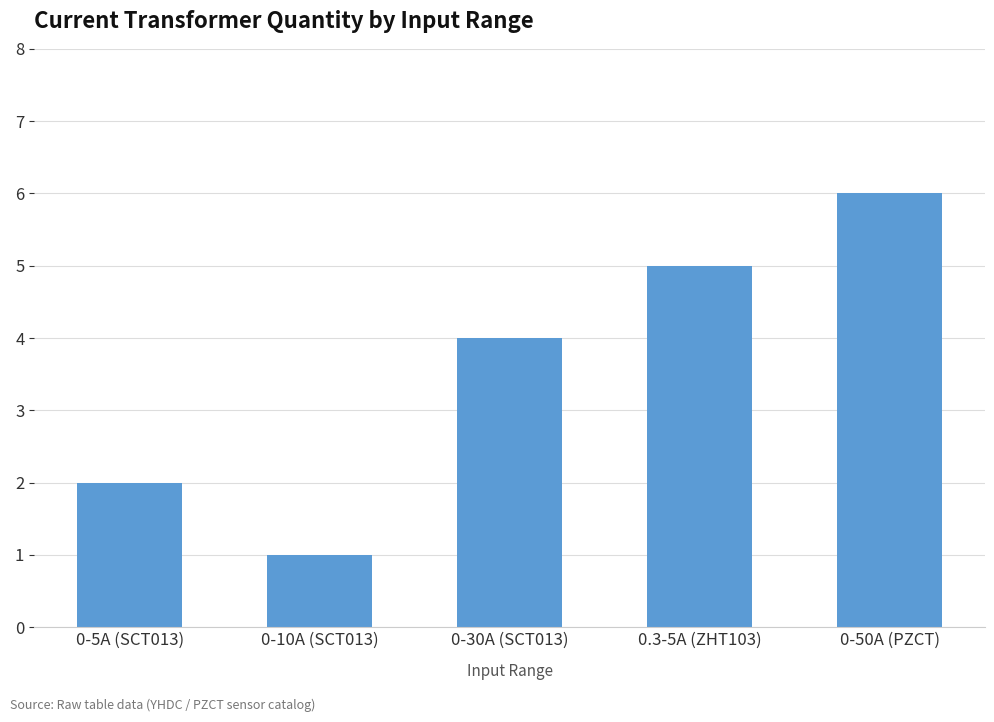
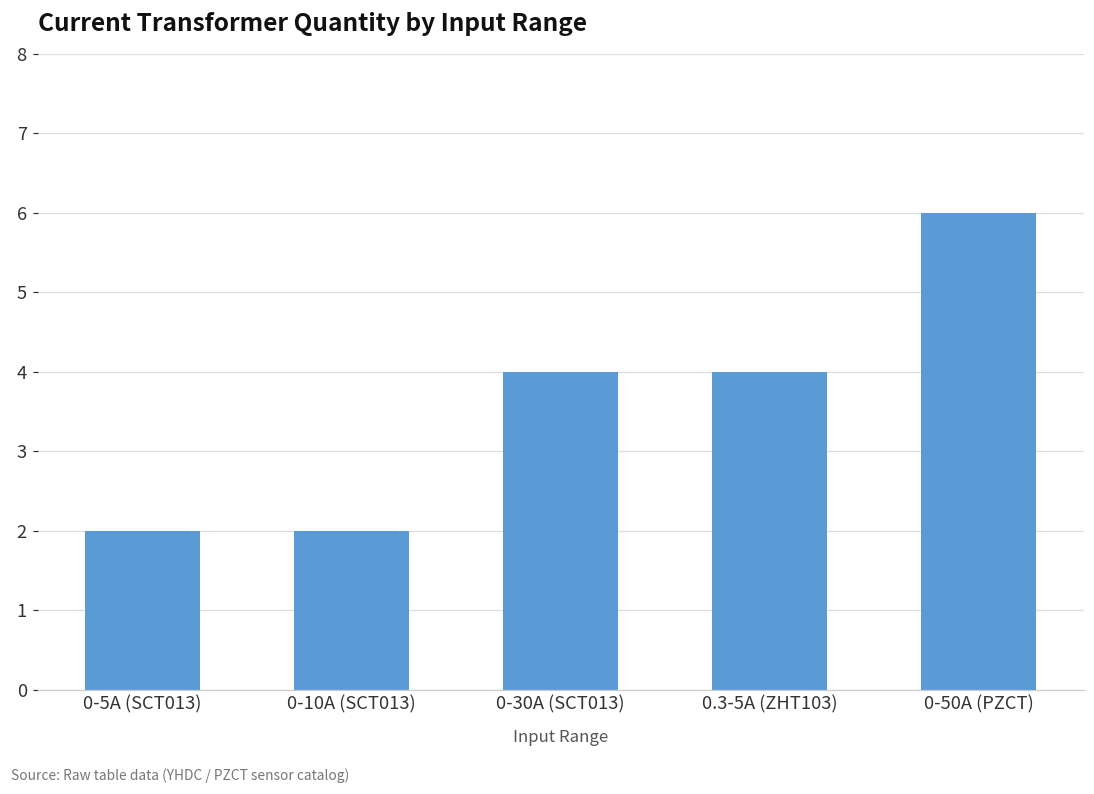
  {
    "0-5A (SCT013)": 2,
-   "0-10A (SCT013)": 1,
+   "0-10A (SCT013)": 2,
    "0-30A (SCT013)": 4,
-   "0.3-5A (ZHT103)": 5,
+   "0.3-5A (ZHT103)": 4,
    "0-50A (PZCT)": 6
  }
